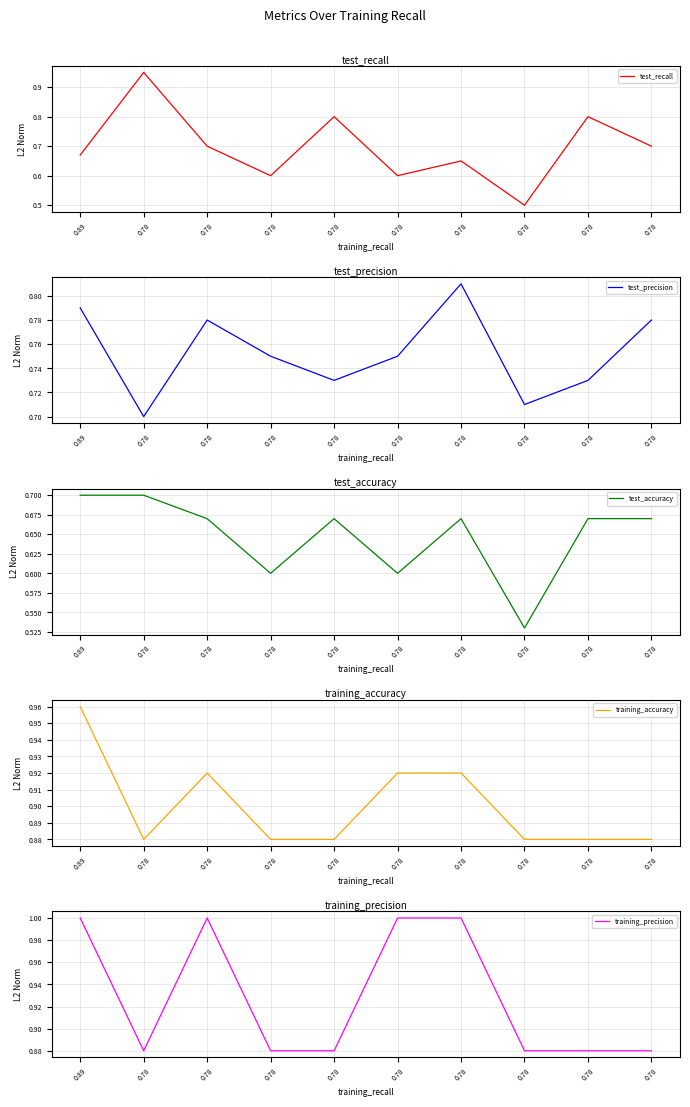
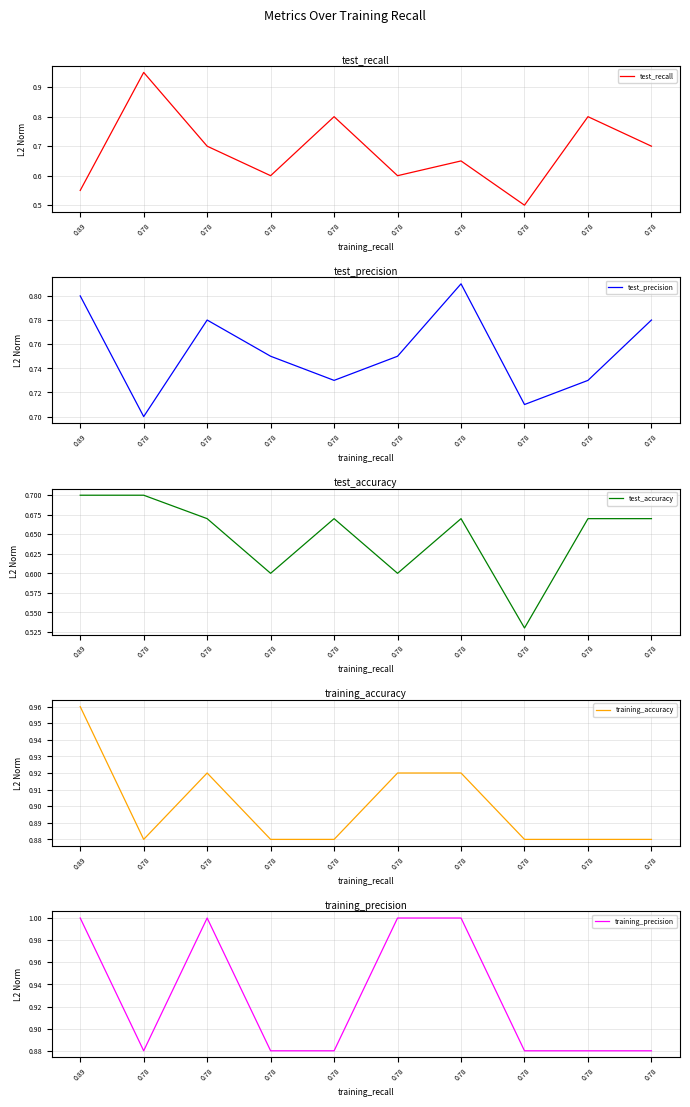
  {
    "test_recall": {
-     "0.89": 0.67
+     "0.89": 0.55
    },
    "test_precision": {
-     "0.89": 0.79
+     "0.89": 0.80
    },
    "test_accuracy": {
      "0.89": 0.70
    },
    "training_accuracy": {
      "0.89": 0.960
    },
    "training_precision": {
      "0.89": 1.000
    }
  }
